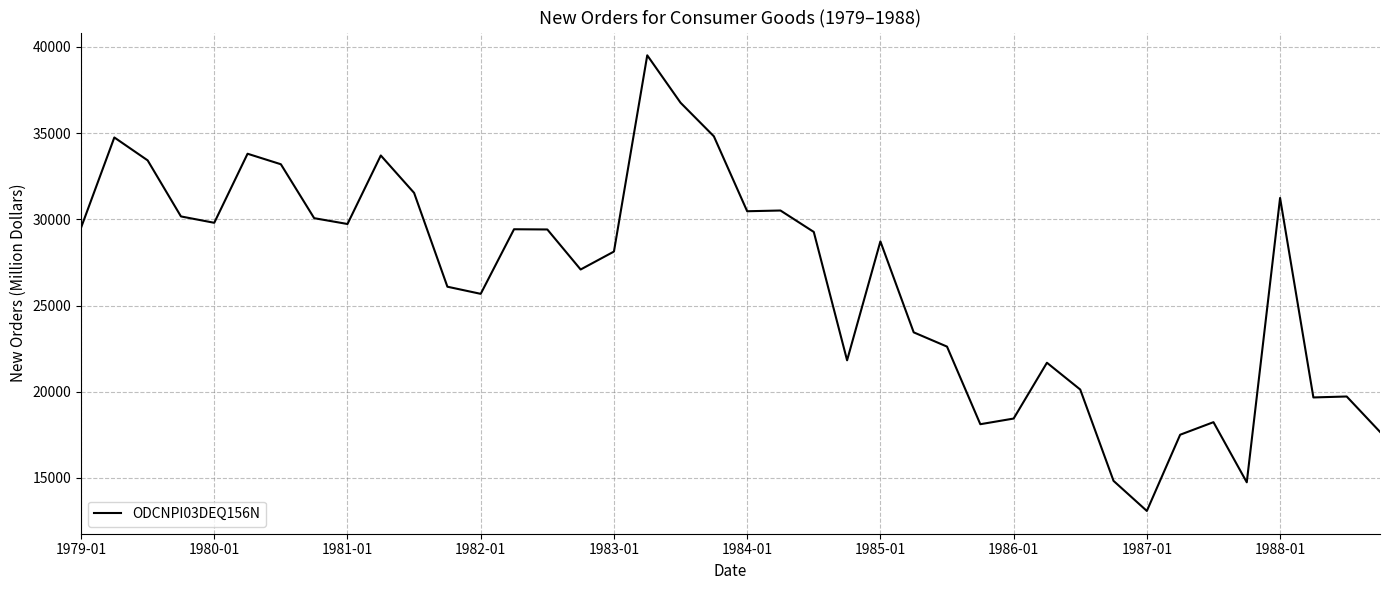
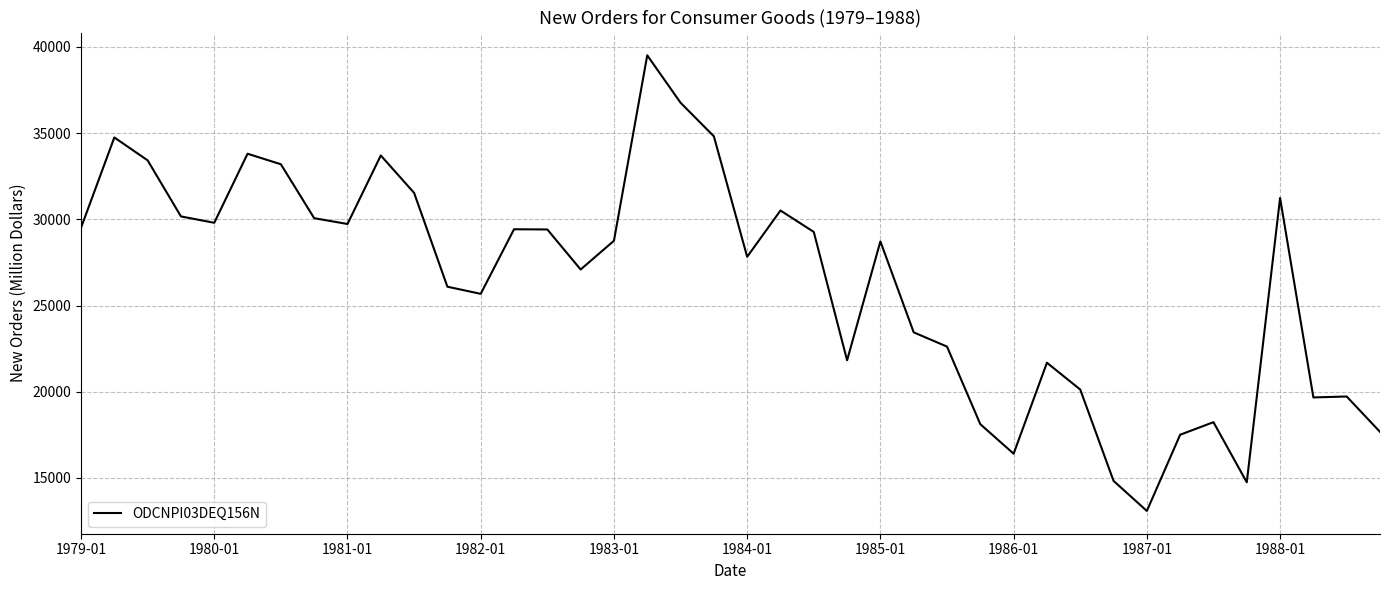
  {
    "1979-01": 29500,
    "1980-01": 29800,
    "1981-01": 29700,
    "1982-01": 25700,
-   "1983-01": 28100,
-   "1984-01": 30500,
+   "1983-01": 28800,
+   "1984-01": 27800,
    "1985-01": 28700,
-   "1986-01": 18400,
+   "1986-01": 16400,
    "1987-01": 13100,
    "1988-01": 31200
  }
